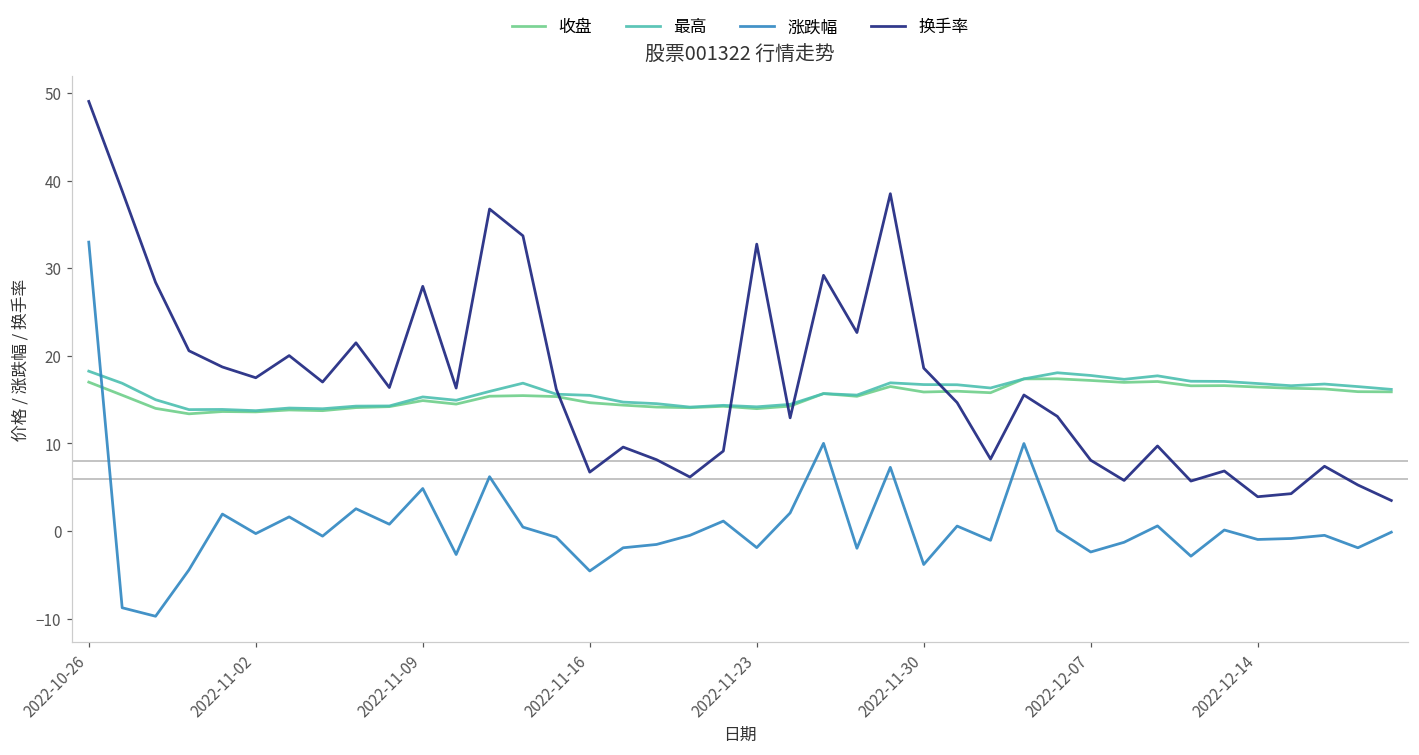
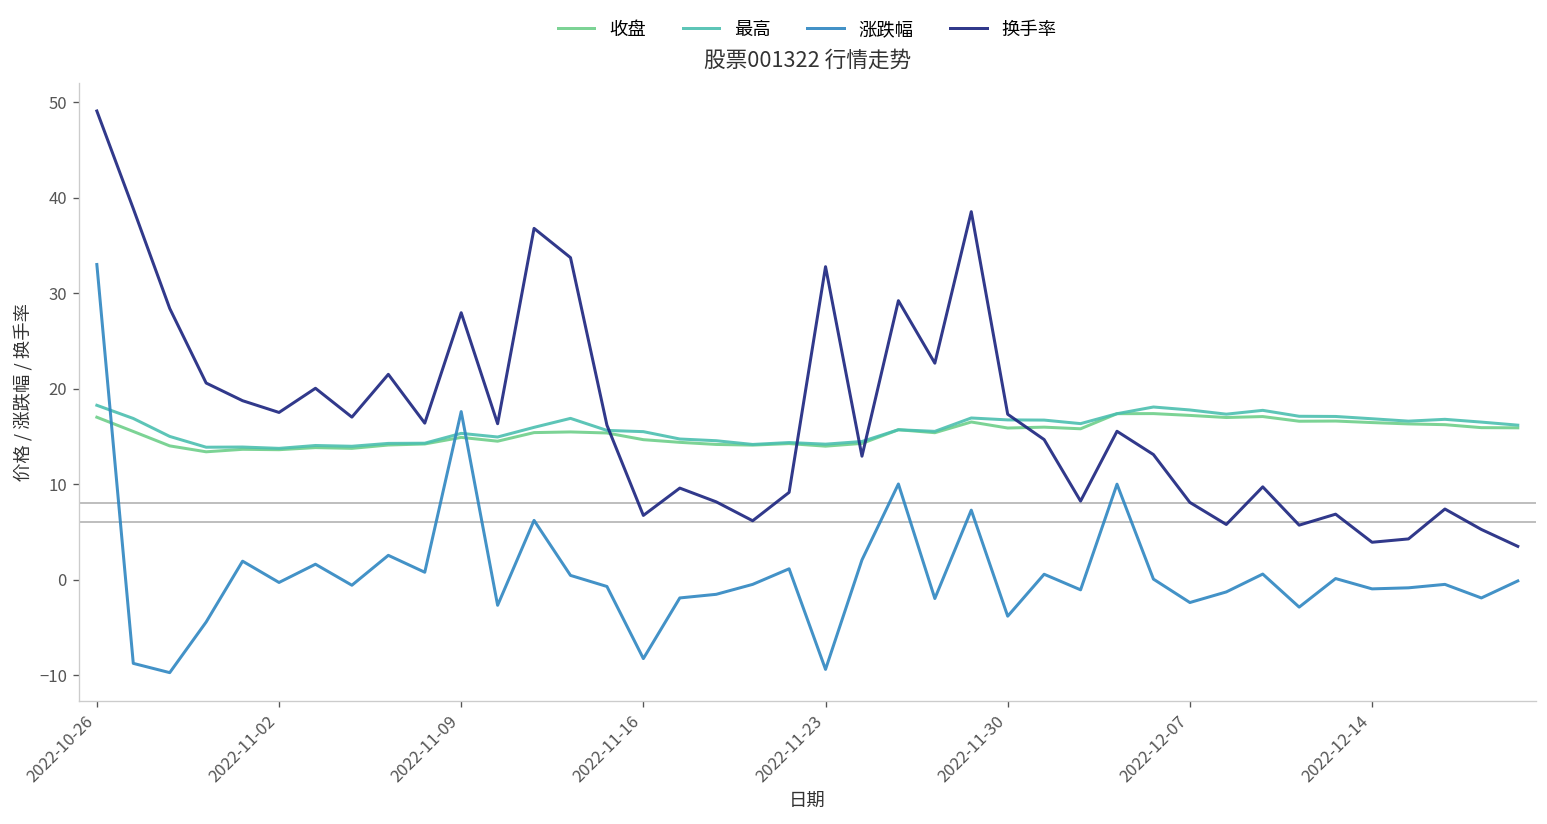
  {
    "涨跌幅": {
      "2022-10-26": 33,
      "2022-11-02": 0,
-     "2022-11-09": 5,
-     "2022-11-16": -5,
-     "2022-11-23": -2,
+     "2022-11-09": 18,
+     "2022-11-16": -8,
+     "2022-11-23": -9,
      "2022-11-30": -4,
      "2022-12-07": -2,
      "2022-12-14": -1
    },
    "换手率": {
      "2022-10-26": 49,
      "2022-11-02": 18,
      "2022-11-09": 28,
      "2022-11-16": 7,
      "2022-11-23": 33,
-     "2022-11-30": 19,
+     "2022-11-30": 17,
      "2022-12-07": 8,
      "2022-12-14": 4
    }
  }
